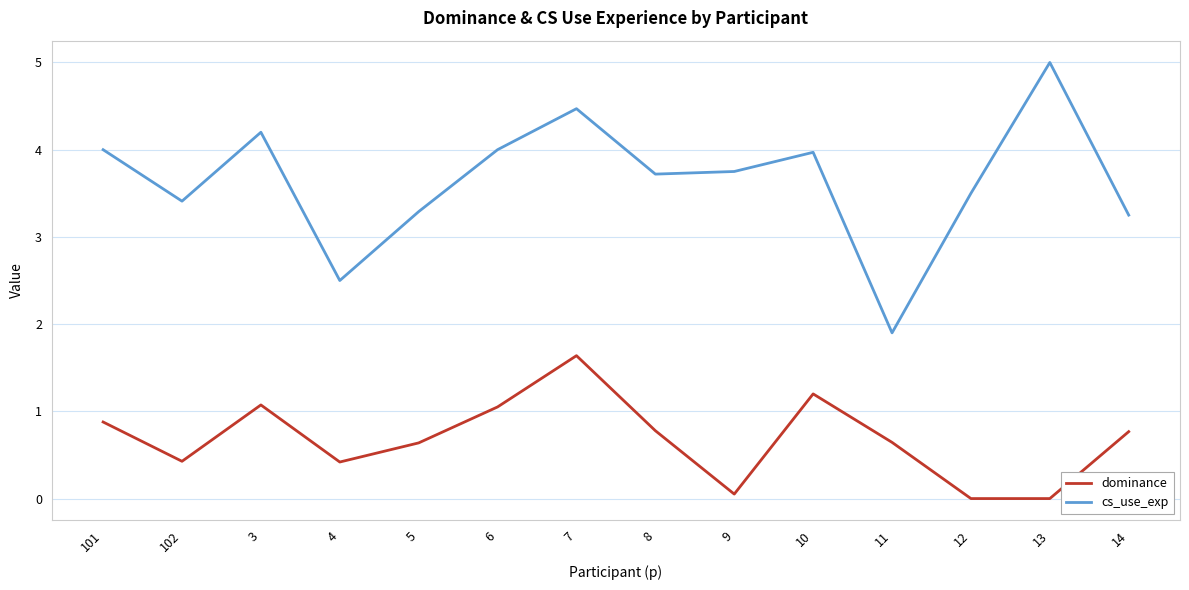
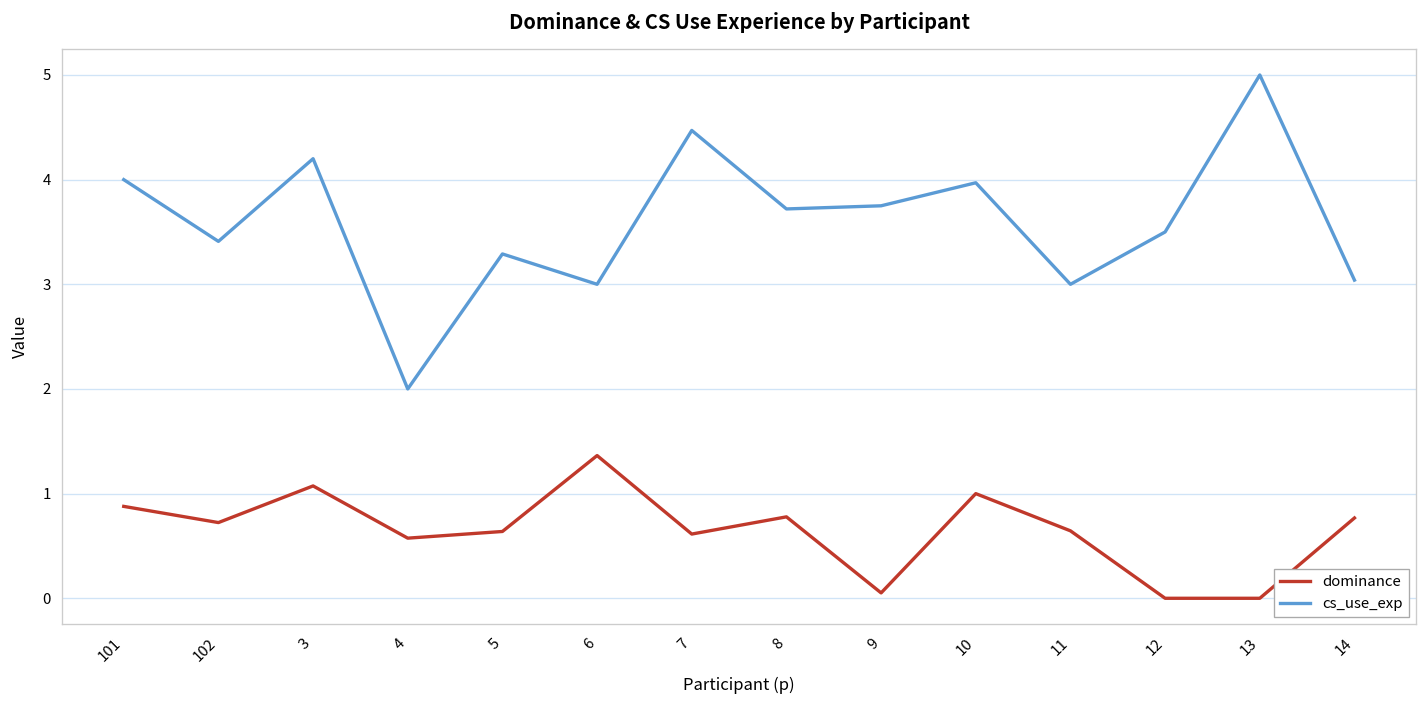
  {
    "dominance": {
      "101": 0.9,
-     "102": 0.4,
+     "102": 0.7,
      "3": 1.1,
-     "4": 0.4,
+     "4": 0.6,
      "5": 0.6,
-     "6": 1.1,
-     "7": 1.6,
+     "6": 1.4,
+     "7": 0.6,
      "8": 0.8,
      "9": 0.1,
-     "10": 1.2,
+     "10": 1.0,
      "11": 0.6,
      "12": 0.0,
      "13": 0.0,
      "14": 0.8
    },
    "cs_use_exp": {
      "101": 4.0,
      "102": 3.4,
      "3": 4.2,
-     "4": 2.5,
+     "4": 2.0,
      "5": 3.3,
-     "6": 4,
+     "6": 3,
      "7": 4.5,
      "8": 3.7,
      "9": 3.8,
      "10": 4.0,
-     "11": 1.9,
+     "11": 3.0,
      "12": 3.5,
      "13": 5.0,
-     "14": 3.3
+     "14": 3.0
    }
  }
